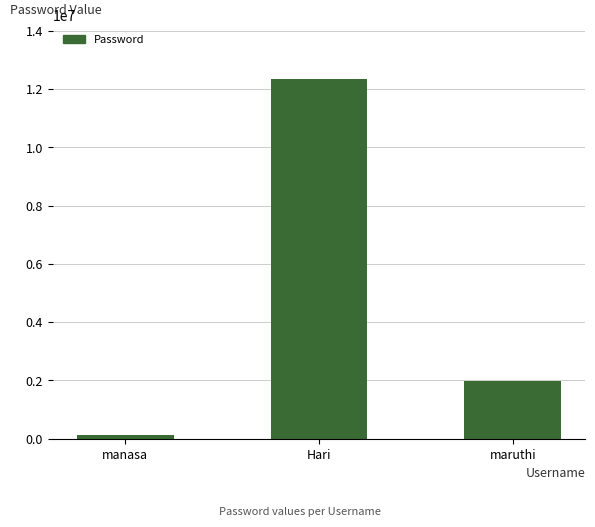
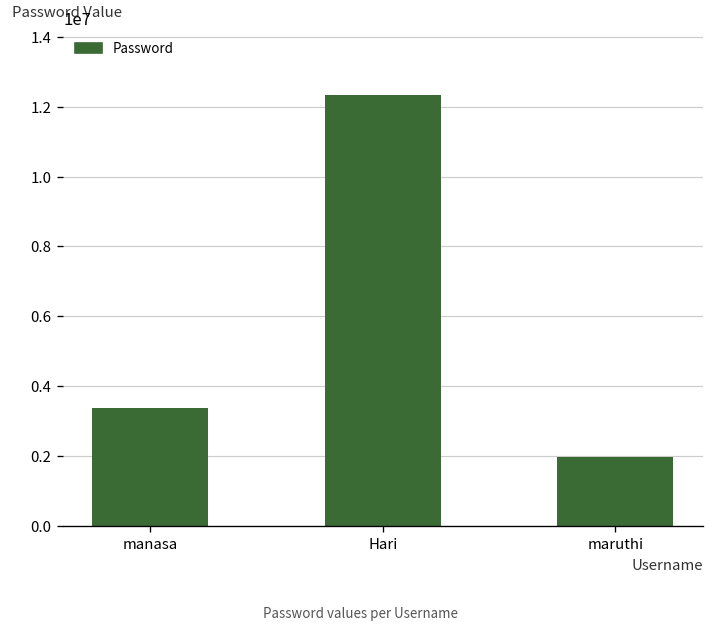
  {
-   "manasa": 100000,
+   "manasa": 3400000,
    "Hari": 12300000,
    "maruthi": 2000000
  }
